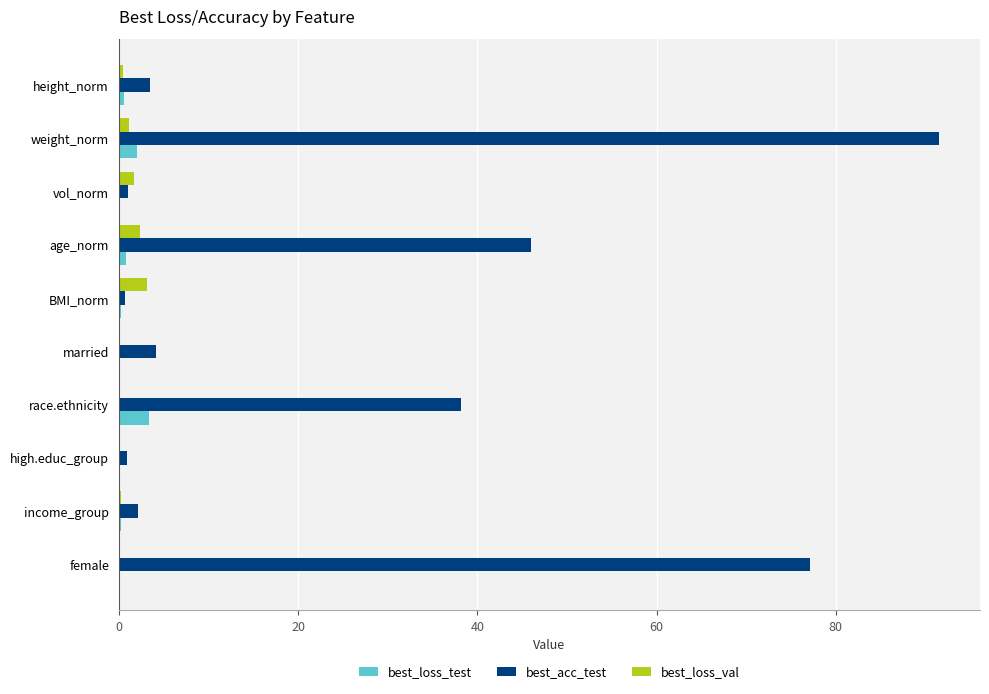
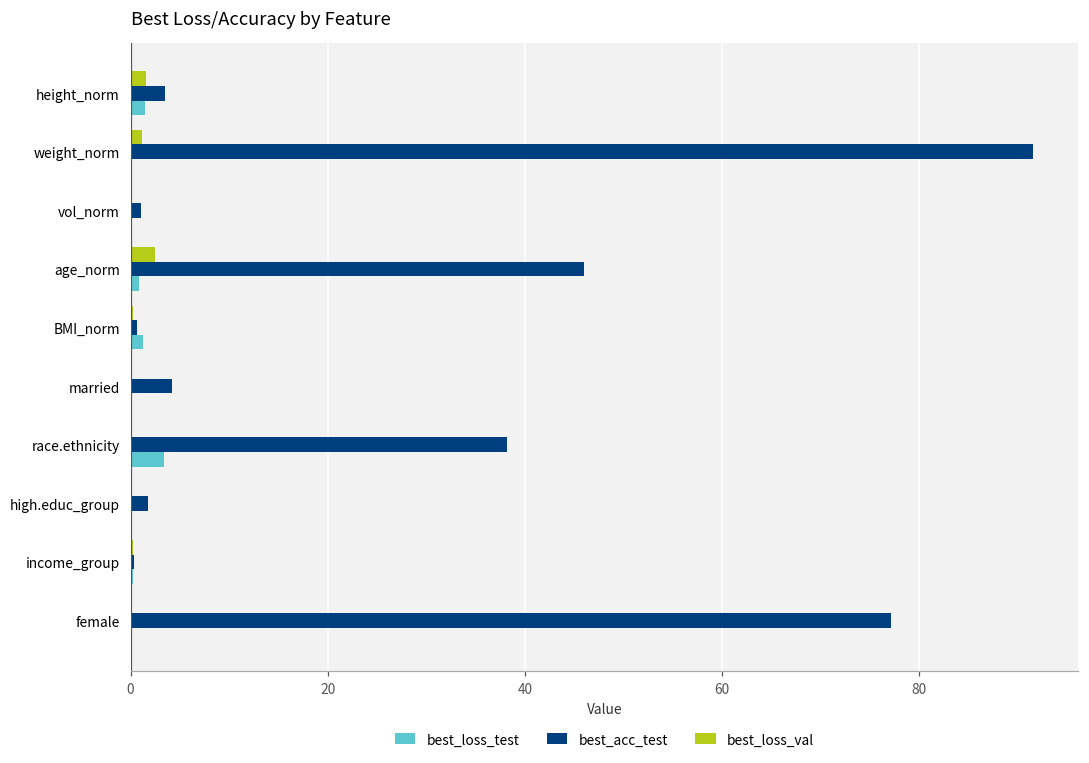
  {
    "best_loss_test": {
-     "height_norm": 1,
-     "weight_norm": 2,
+     "height_norm": 2,
+     "weight_norm": 0,
      "age_norm": 1,
-     "BMI_norm": 0,
+     "BMI_norm": 1,
      "race.ethnicity": 3
    },
    "best_acc_test": {
      "height_norm": 3,
      "weight_norm": 92,
      "vol_norm": 1,
      "age_norm": 46,
      "BMI_norm": 1,
      "married": 4,
      "race.ethnicity": 38,
-     "high.educ_group": 1,
-     "income_group": 2,
+     "high.educ_group": 2,
+     "income_group": 0,
      "female": 77
    },
    "best_loss_val": {
-     "height_norm": 1,
+     "height_norm": 2,
      "weight_norm": 1,
-     "vol_norm": 2,
+     "vol_norm": 0,
      "age_norm": 2,
-     "BMI_norm": 3
+     "BMI_norm": 0
    }
  }
